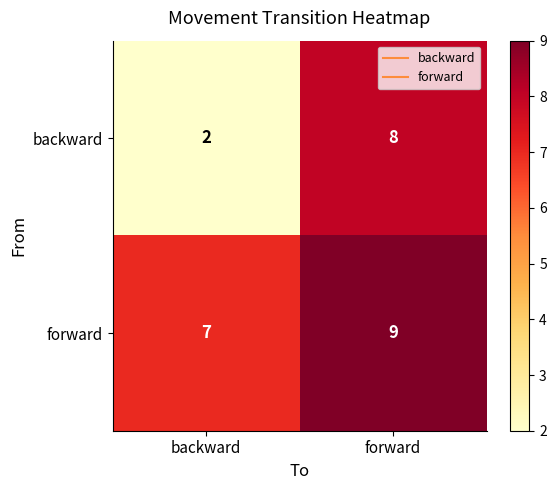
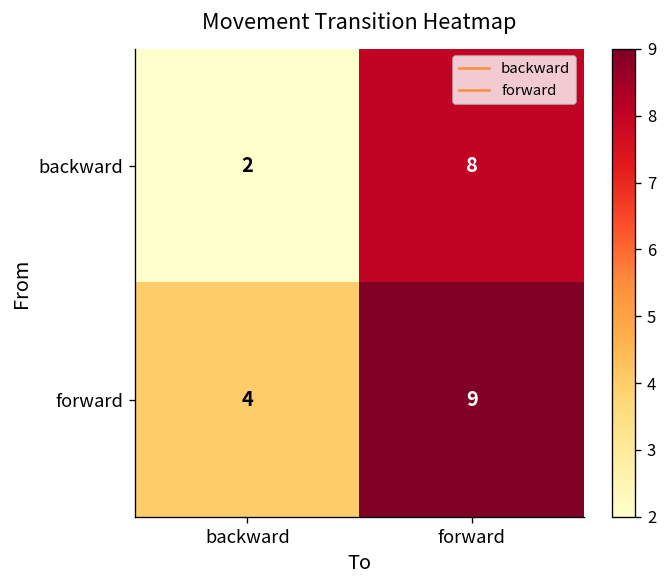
  {
    "backward": {
      "backward": 2,
      "forward": 8
    },
    "forward": {
-     "backward": 7,
+     "backward": 4,
      "forward": 9
    }
  }
